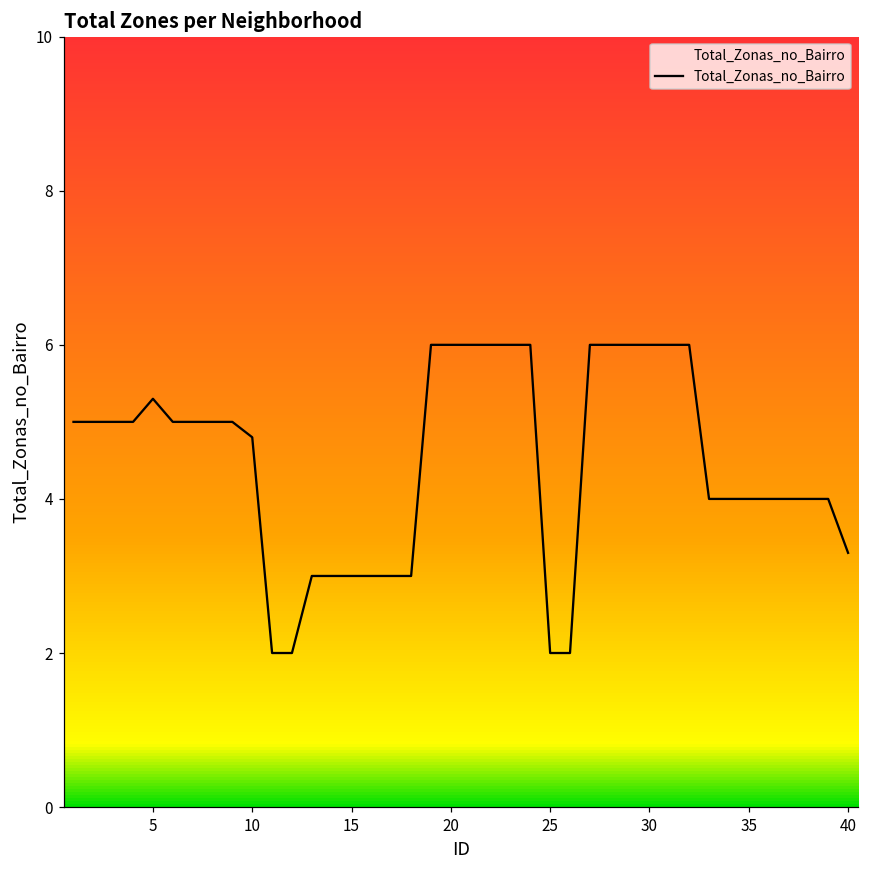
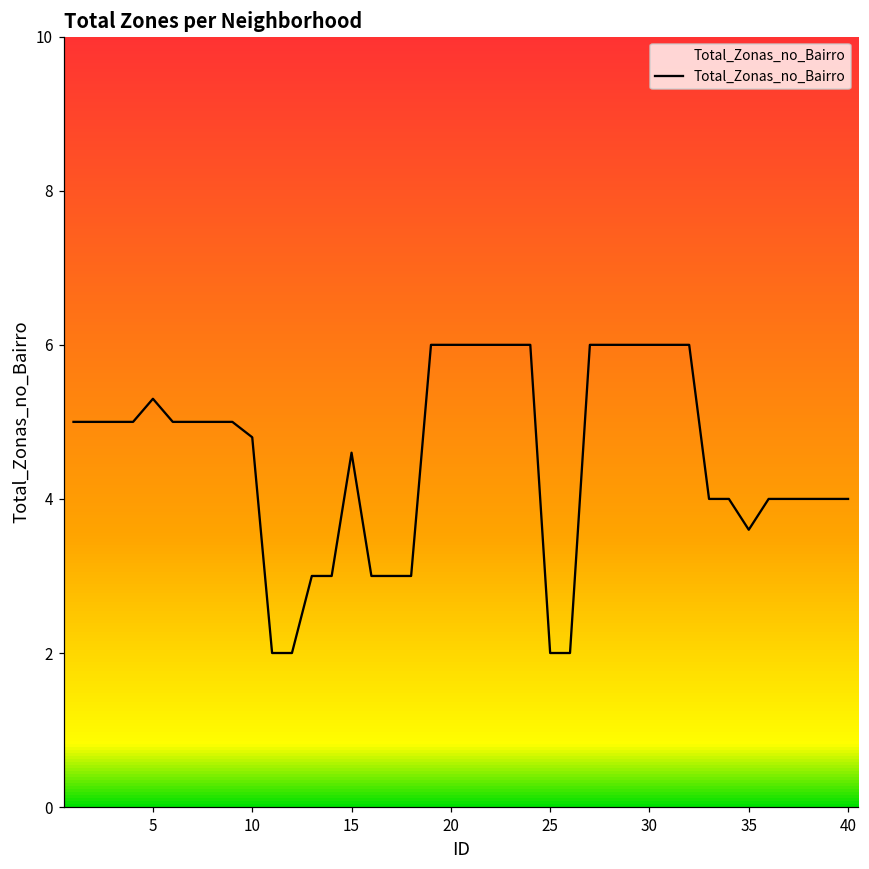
  {
    "5": 5.3,
    "10": 4.8,
-   "15": 3.0,
+   "15": 4.6,
    "20": 6.0,
    "25": 2.0,
    "30": 6.0,
-   "35": 4.0,
-   "40": 3.3
+   "35": 3.6,
+   "40": 4.0
  }
